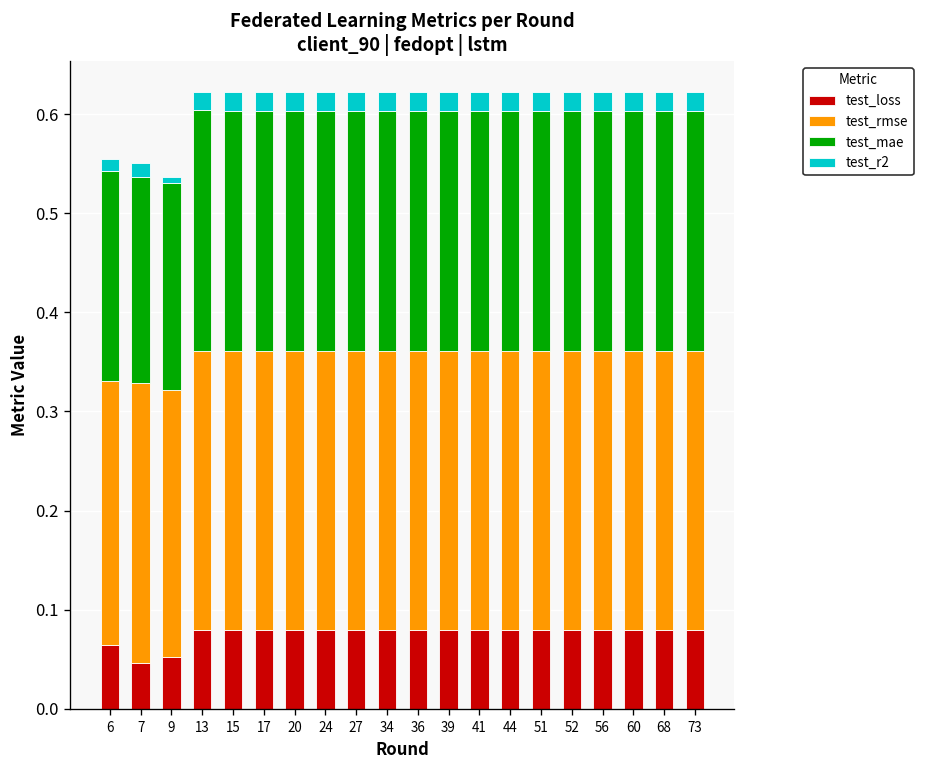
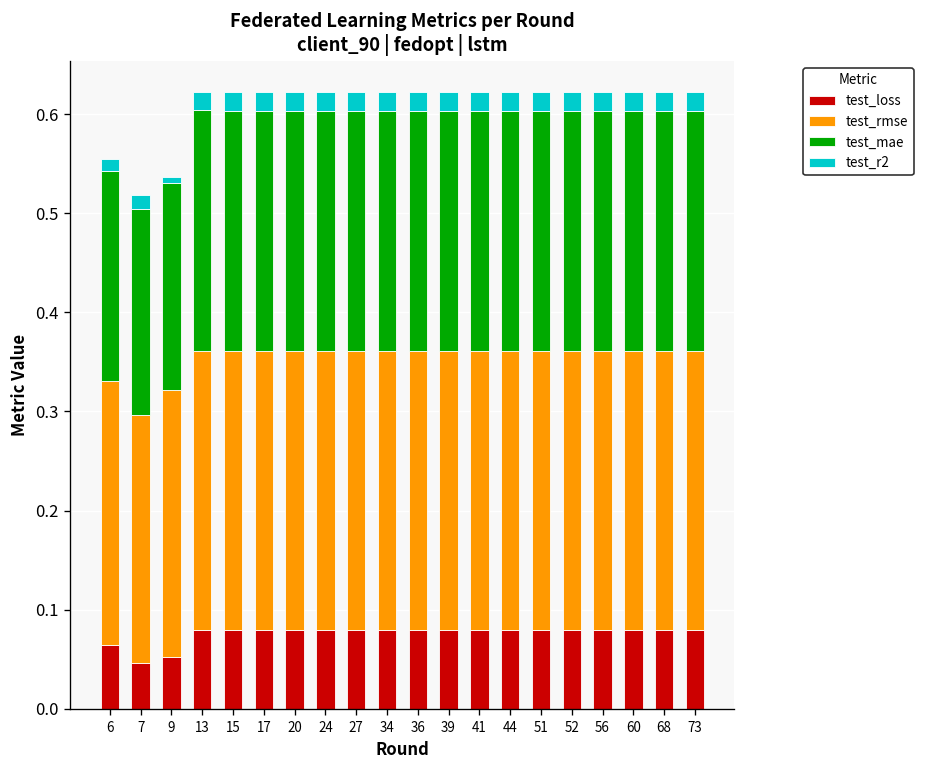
  {
    "test_loss": {
      "6": 0.06,
      "7": 0.05,
      "9": 0.05,
      "13": 0.08,
      "15": 0.08,
      "17": 0.08,
      "20": 0.08,
      "24": 0.08,
      "27": 0.08,
      "34": 0.08,
      "36": 0.08,
      "39": 0.08,
      "41": 0.08,
      "44": 0.08,
      "51": 0.08,
      "52": 0.08,
      "56": 0.08,
      "60": 0.08,
      "68": 0.08,
      "73": 0.08
    },
    "test_rmse": {
      "6": 0.27,
-     "7": 0.28,
+     "7": 0.25,
      "9": 0.27,
      "13": 0.28,
      "15": 0.28,
      "17": 0.28,
      "20": 0.28,
      "24": 0.28,
      "27": 0.28,
      "34": 0.28,
      "36": 0.28,
      "39": 0.28,
      "41": 0.28,
      "44": 0.28,
      "51": 0.28,
      "52": 0.28,
      "56": 0.28,
      "60": 0.28,
      "68": 0.28,
      "73": 0.28
    },
    "test_mae": {
      "6": 0.21,
      "7": 0.21,
      "9": 0.21,
      "13": 0.24,
      "15": 0.24,
      "17": 0.24,
      "20": 0.24,
      "24": 0.24,
      "27": 0.24,
      "34": 0.24,
      "36": 0.24,
      "39": 0.24,
      "41": 0.24,
      "44": 0.24,
      "51": 0.24,
      "52": 0.24,
      "56": 0.24,
      "60": 0.24,
      "68": 0.24,
      "73": 0.24
    },
    "test_r2": {
      "6": 0.01,
      "7": 0.01,
      "9": 0.01,
      "13": 0.02,
      "15": 0.02,
      "17": 0.02,
      "20": 0.02,
      "24": 0.02,
      "27": 0.02,
      "34": 0.02,
      "36": 0.02,
      "39": 0.02,
      "41": 0.02,
      "44": 0.02,
      "51": 0.02,
      "52": 0.02,
      "56": 0.02,
      "60": 0.02,
      "68": 0.02,
      "73": 0.02
    }
  }
